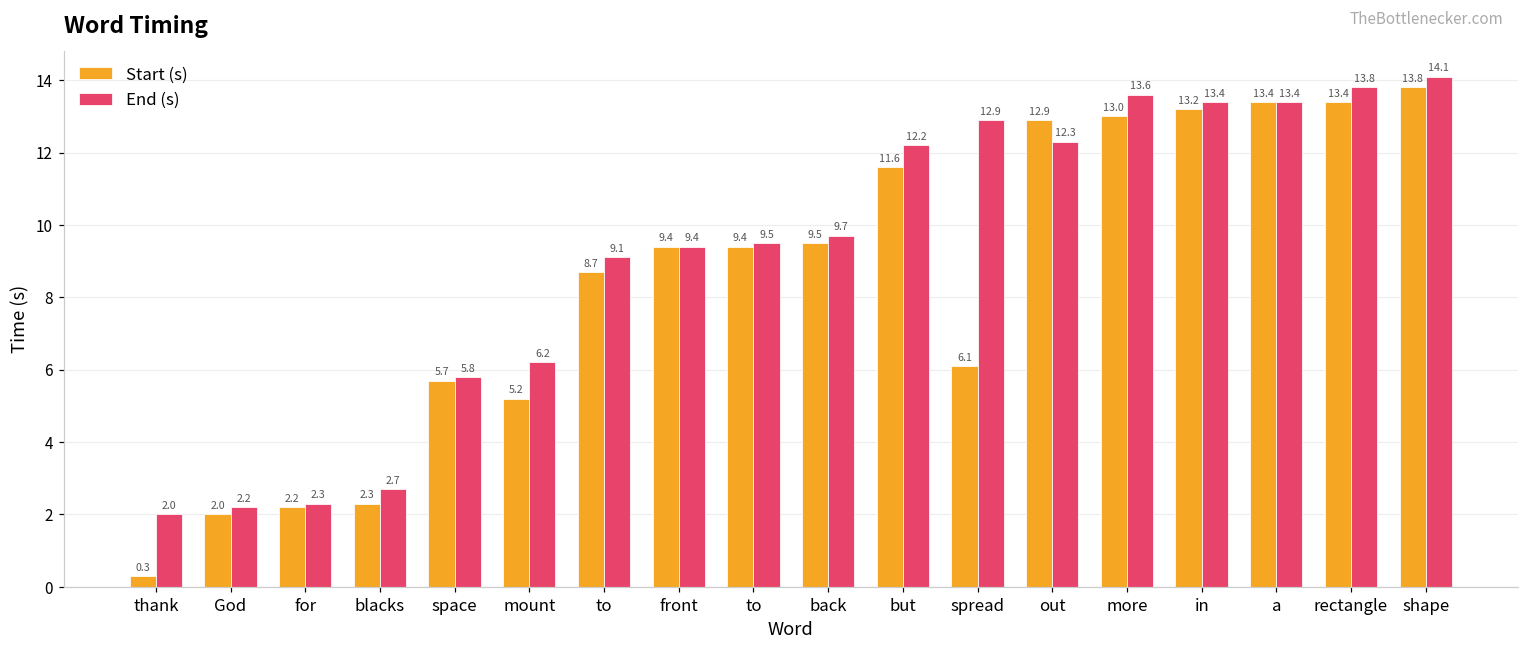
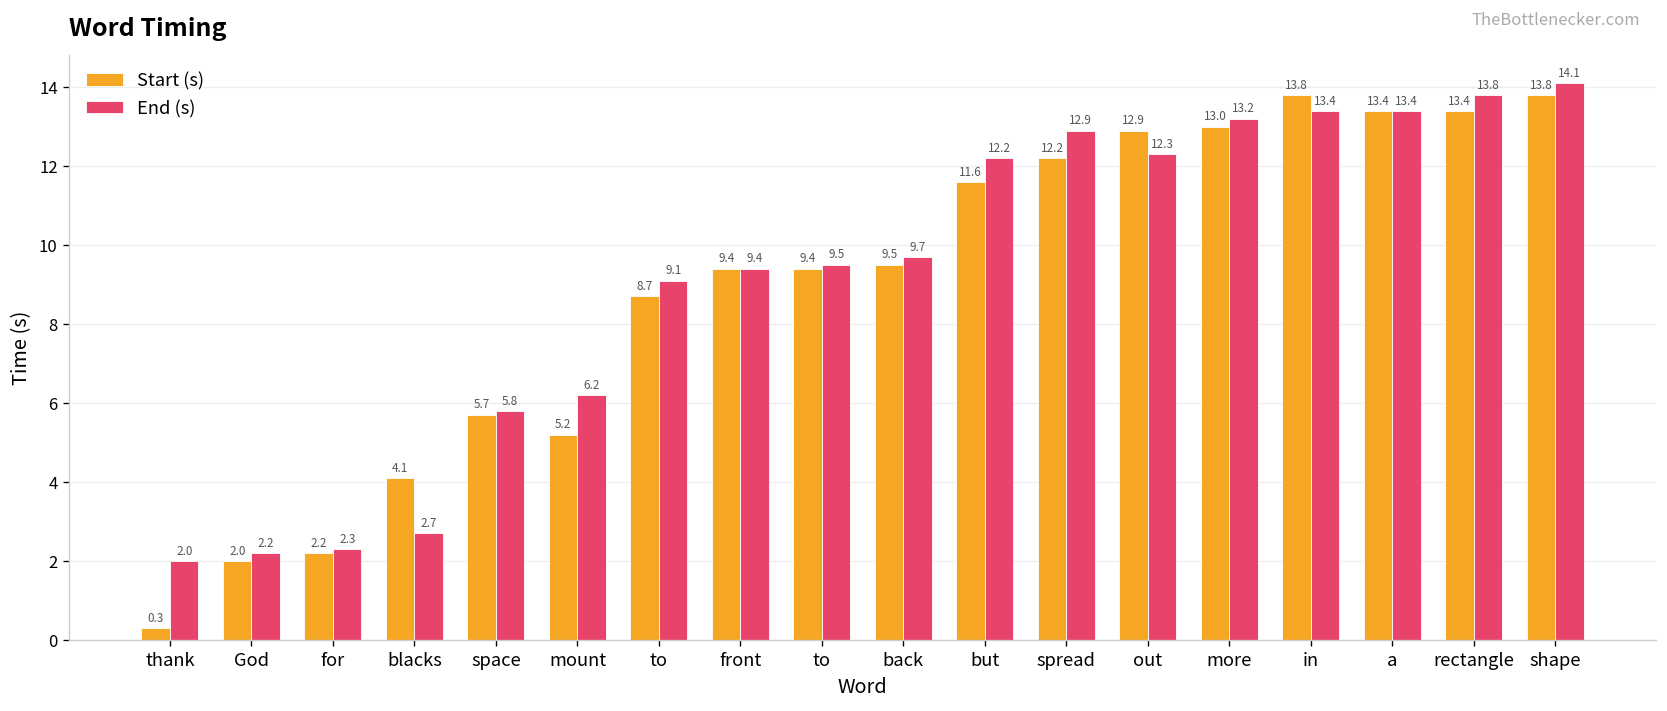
  {
    "Start (s)": {
      "thank": 0.3,
      "God": 2.0,
      "for": 2.2,
-     "blacks": 2.3,
+     "blacks": 4.1,
      "space": 5.7,
      "mount": 5.2,
      "front": 9.4,
      "back": 9.5,
      "but": 11.6,
-     "spread": 6.1,
+     "spread": 12.2,
      "out": 12.9,
      "more": 13.0,
-     "in": 13.2,
+     "in": 13.8,
      "a": 13.4,
      "rectangle": 13.4,
      "shape": 13.8
    },
    "End (s)": {
      "thank": 2.0,
      "God": 2.2,
      "for": 2.3,
      "blacks": 2.7,
      "space": 5.8,
      "mount": 6.2,
      "front": 9.4,
      "back": 9.7,
      "but": 12.2,
      "spread": 12.9,
      "out": 12.3,
-     "more": 13.6,
+     "more": 13.2,
      "in": 13.4,
      "a": 13.4,
      "rectangle": 13.8,
      "shape": 14.1
    }
  }
